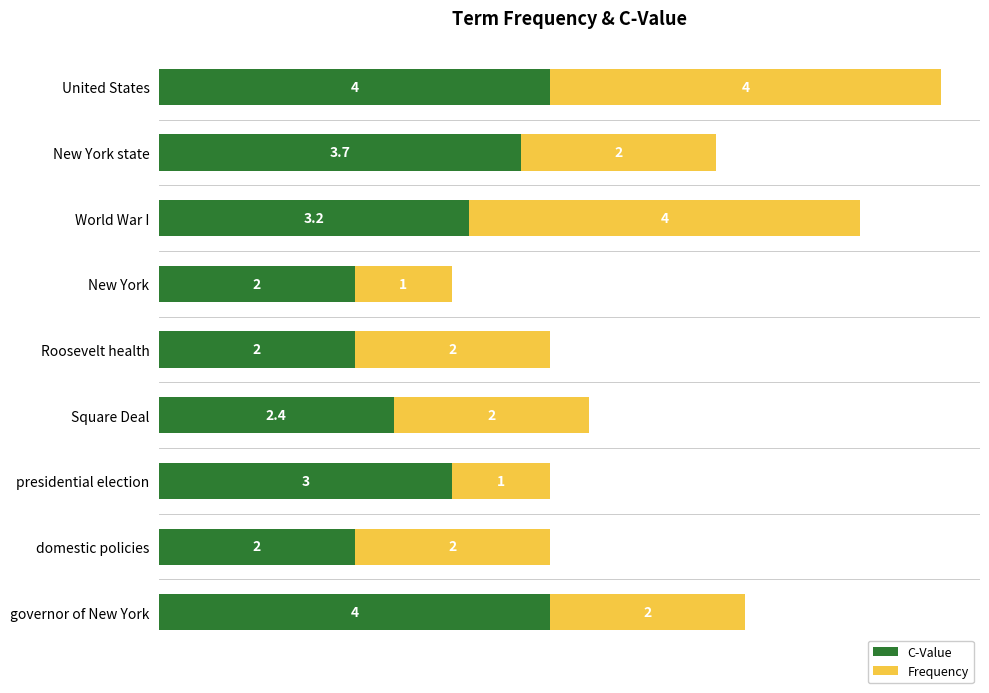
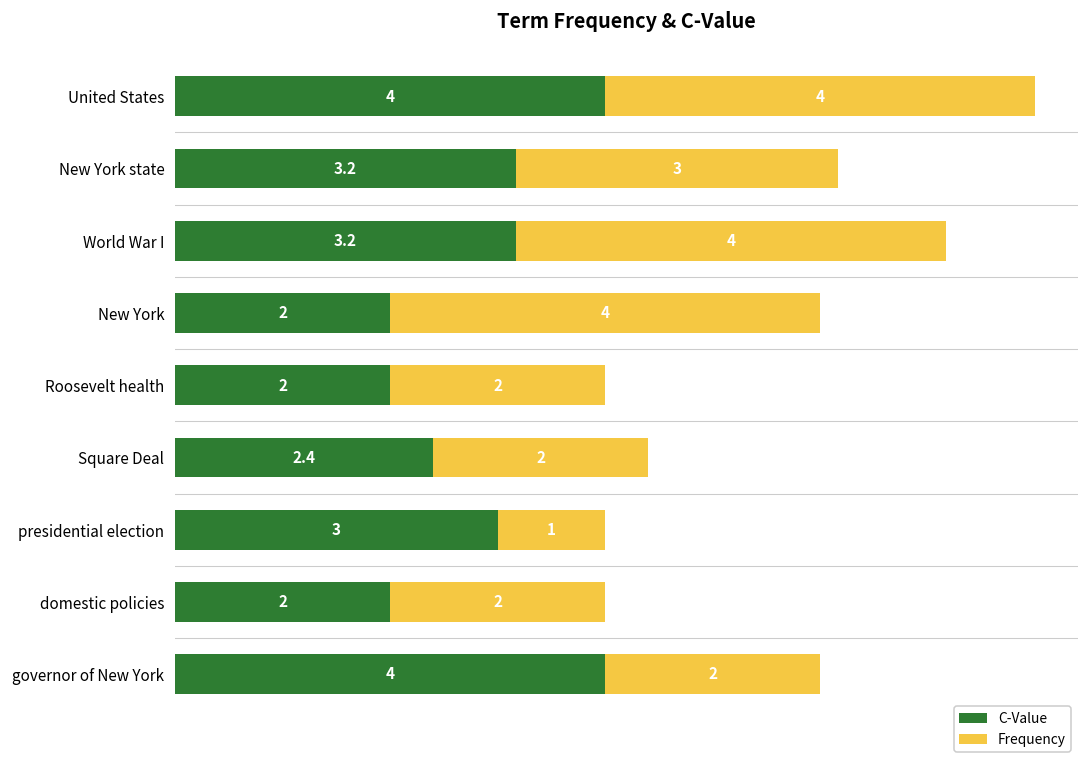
  {
    "C-Value": {
      "United States": 4,
-     "New York state": 3.7,
+     "New York state": 3.2,
      "World War I": 3.2,
      "New York": 2,
      "Roosevelt health": 2,
      "Square Deal": 2.4,
      "presidential election": 3,
      "domestic policies": 2,
      "governor of New York": 4
    },
    "Frequency": {
      "United States": 4,
-     "New York state": 2,
+     "New York state": 3,
      "World War I": 4,
-     "New York": 1,
+     "New York": 4,
      "Roosevelt health": 2,
      "Square Deal": 2,
      "presidential election": 1,
      "domestic policies": 2,
      "governor of New York": 2
    }
  }
